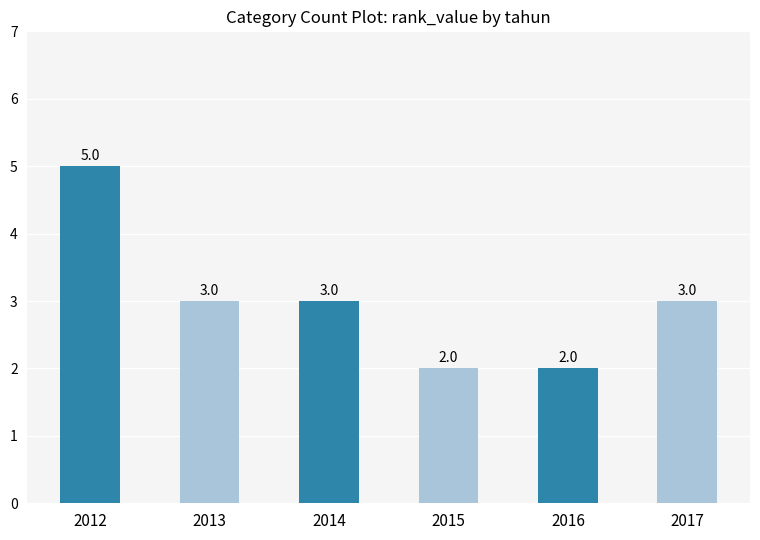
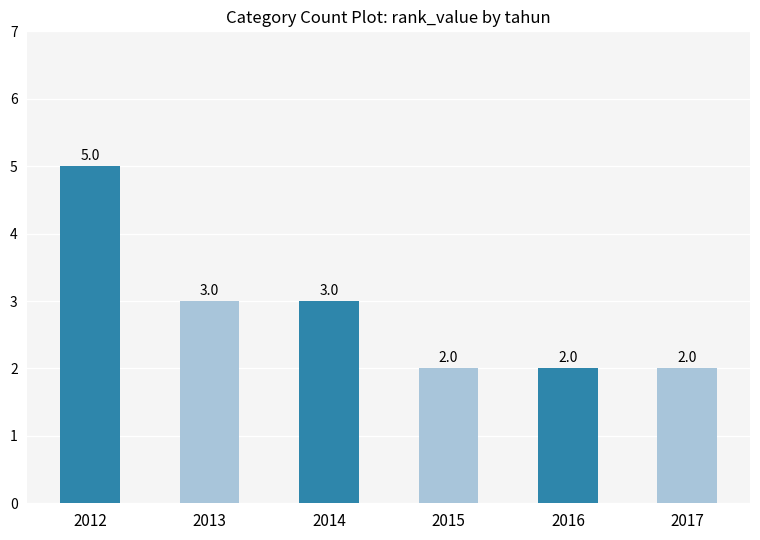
  {
    "2012": 5.0,
    "2013": 3.0,
    "2014": 3.0,
    "2015": 2.0,
    "2016": 2.0,
-   "2017": 3.0
+   "2017": 2.0
  }
